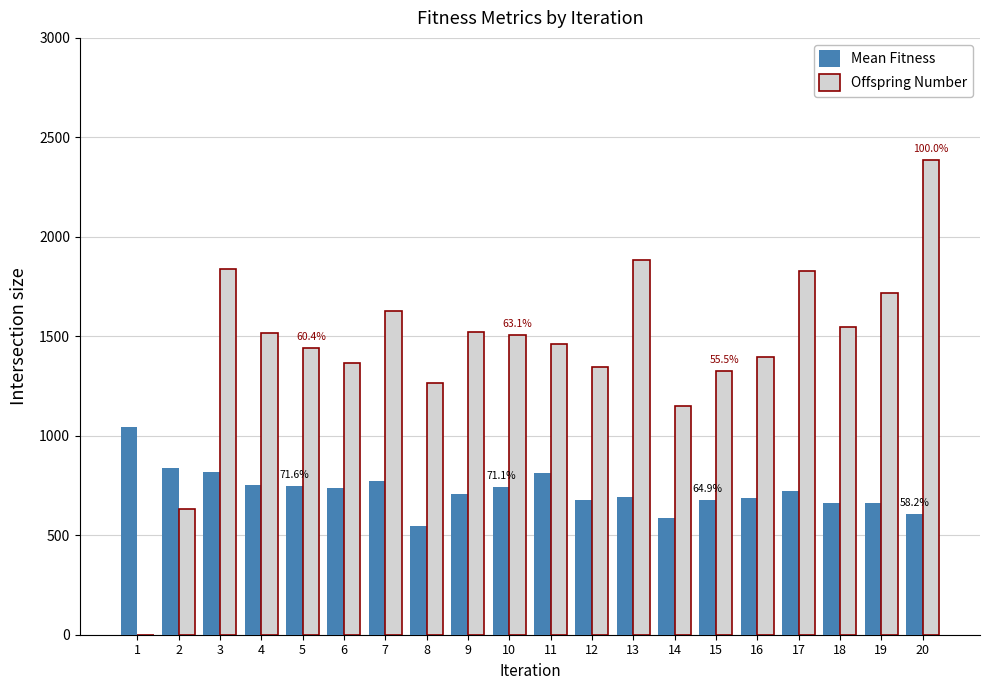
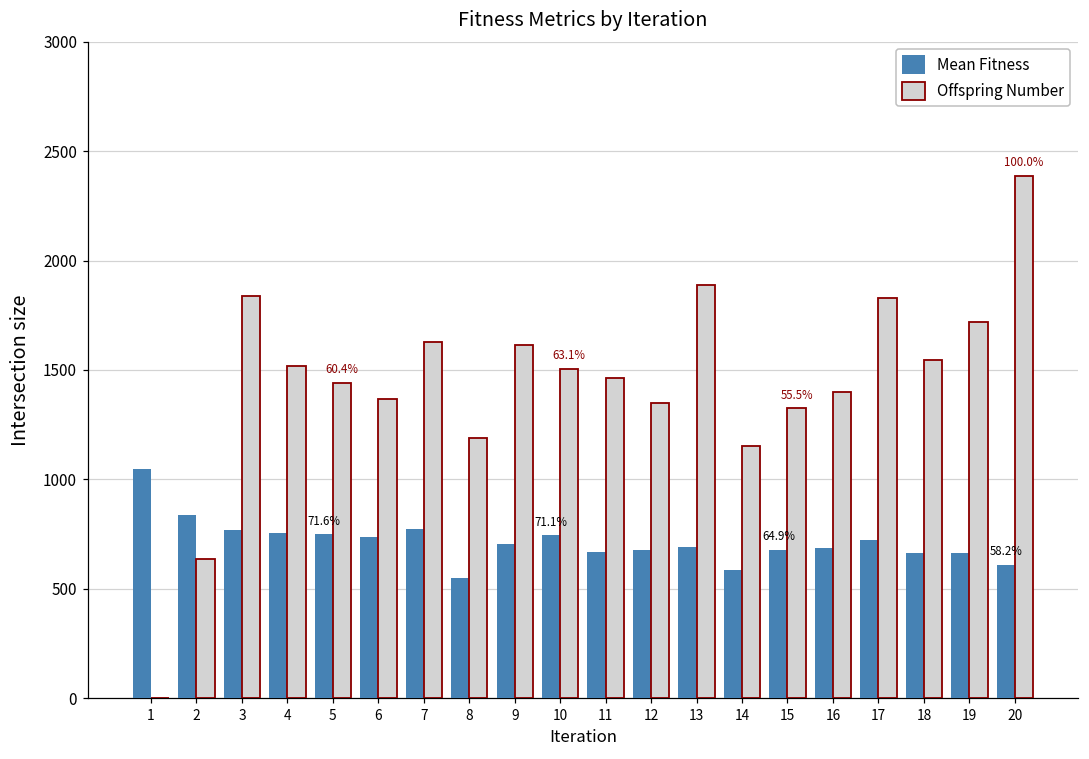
  {
    "Mean Fitness": {
      "1": 1050,
      "2": 840,
-     "3": 820,
+     "3": 770,
      "4": 760,
      "6": 740,
      "7": 770,
      "8": 550,
      "9": 710,
-     "11": 810,
+     "11": 670,
      "12": 680,
      "13": 690,
      "14": 590,
      "16": 690,
      "17": 720,
      "18": 660,
      "19": 660
    },
    "Offspring Number": {
      "1": 0,
      "2": 630,
      "3": 1840,
      "4": 1520,
      "6": 1370,
      "7": 1630,
-     "8": 1270,
-     "9": 1520,
+     "8": 1190,
+     "9": 1610,
      "11": 1460,
      "12": 1350,
      "13": 1890,
      "14": 1150,
      "16": 1400,
      "17": 1830,
      "18": 1550,
      "19": 1720
    }
  }
